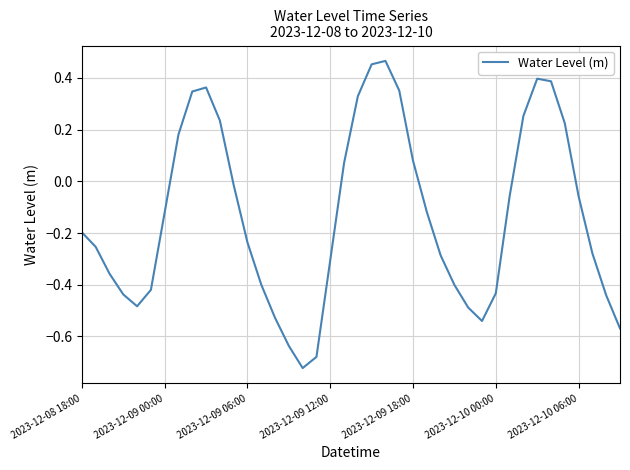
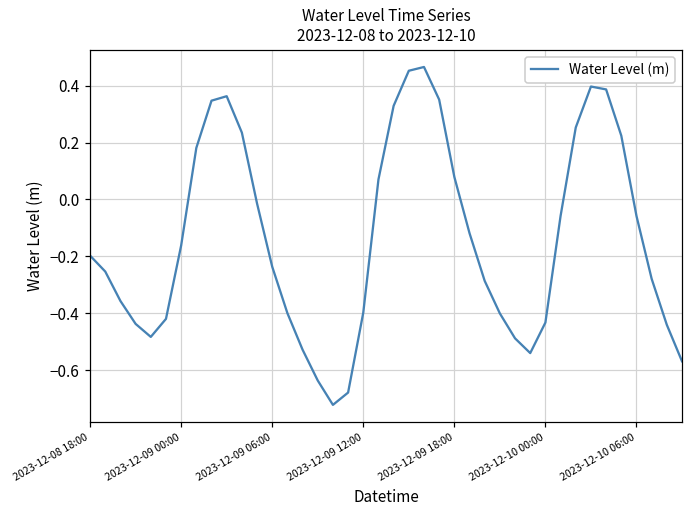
  {
    "2023-12-08 18:00": -0.20,
-   "2023-12-09 00:00": -0.12,
+   "2023-12-09 00:00": -0.16,
    "2023-12-09 06:00": -0.24,
-   "2023-12-09 12:00": -0.30,
+   "2023-12-09 12:00": -0.40,
    "2023-12-09 18:00": 0.08,
    "2023-12-10 00:00": -0.43,
    "2023-12-10 06:00": -0.06
  }
